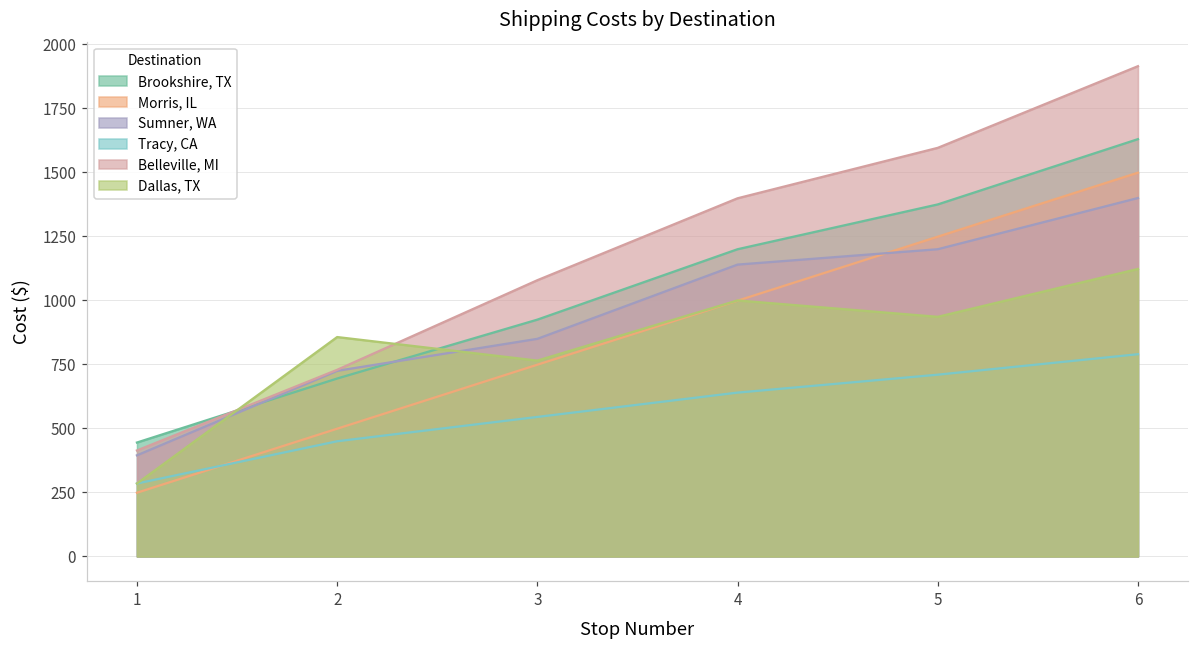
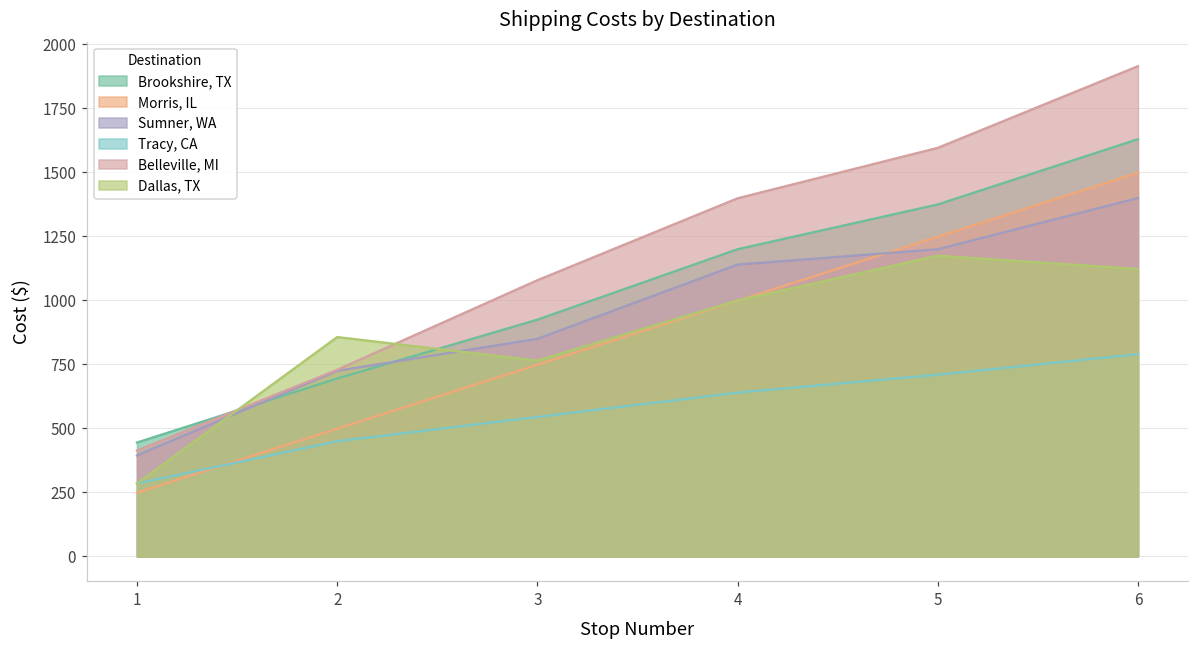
  {
    "Dallas, TX": {
      "2": 860,
      "3": 770,
-     "5": 940,
+     "5": 1180,
      "6": 1120
    }
  }
